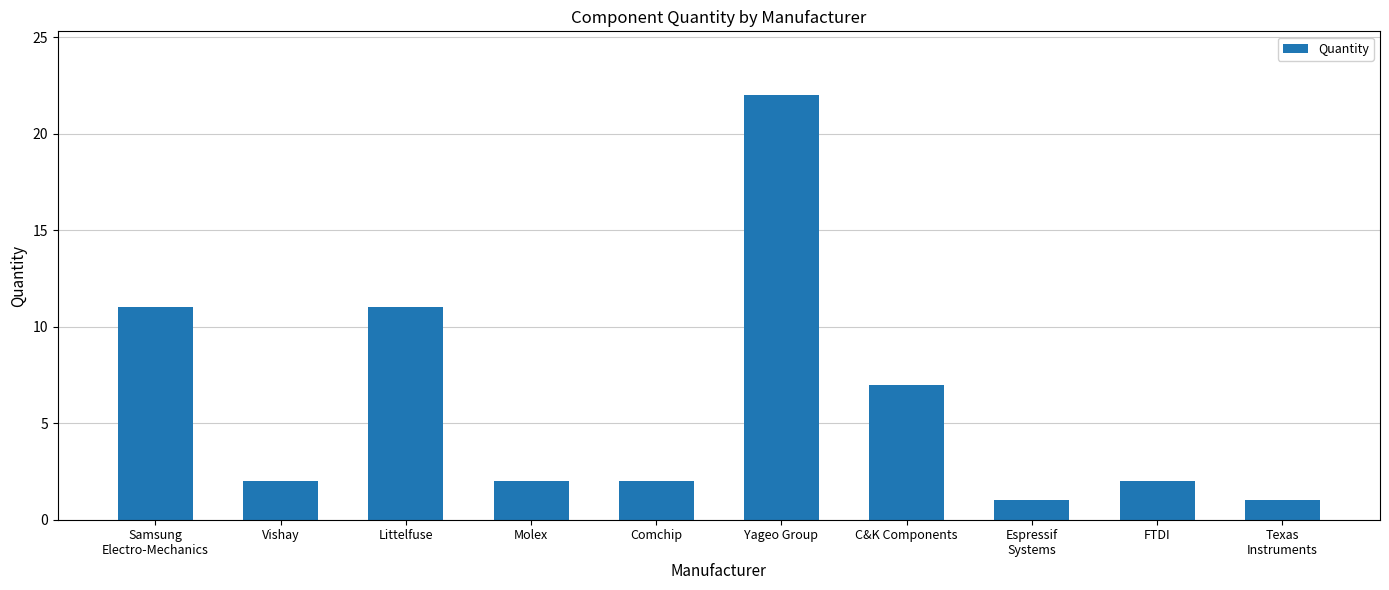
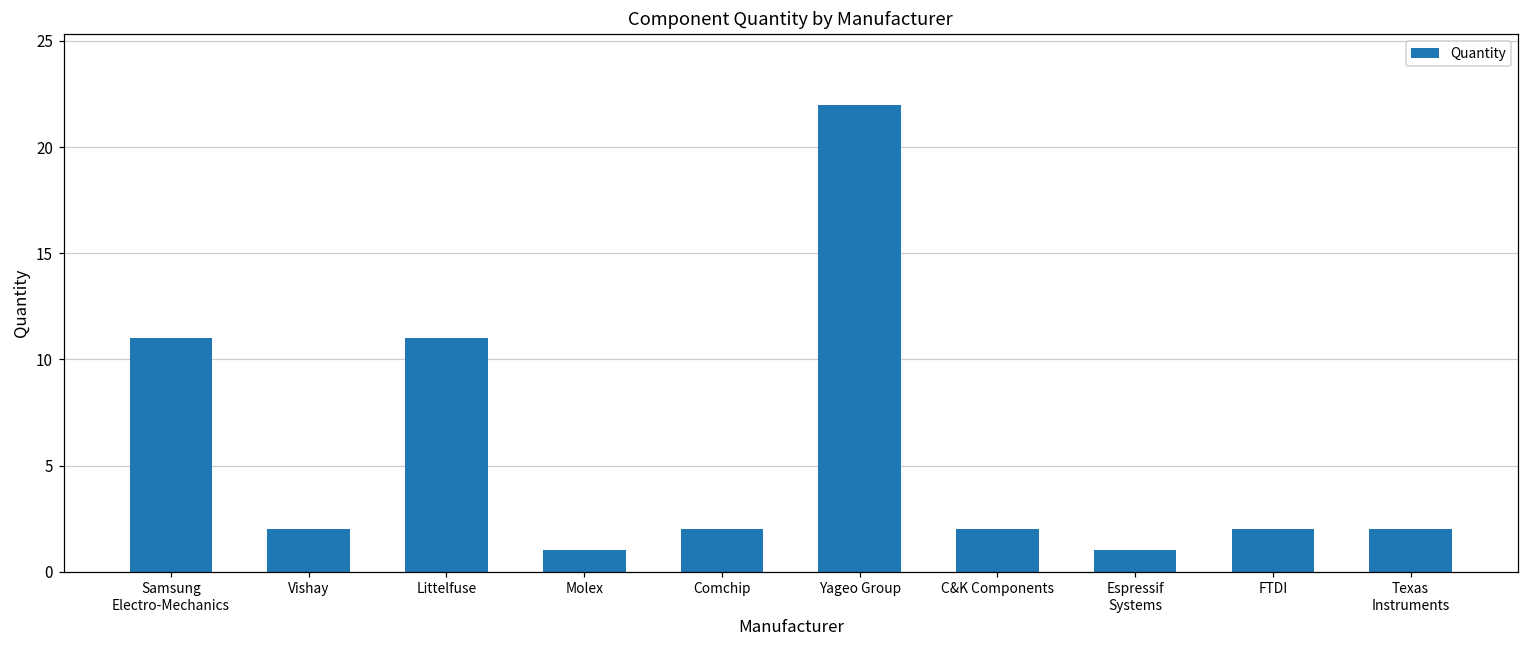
  {
    "Samsung Electro-Mechanics": 11,
    "Vishay": 2,
    "Littelfuse": 11,
-   "Molex": 2,
+   "Molex": 1,
    "Comchip": 2,
    "Yageo Group": 22,
-   "C&K Components": 7,
+   "C&K Components": 2,
    "Espressif Systems": 1,
    "FTDI": 2,
-   "Texas Instruments": 1
+   "Texas Instruments": 2
  }
